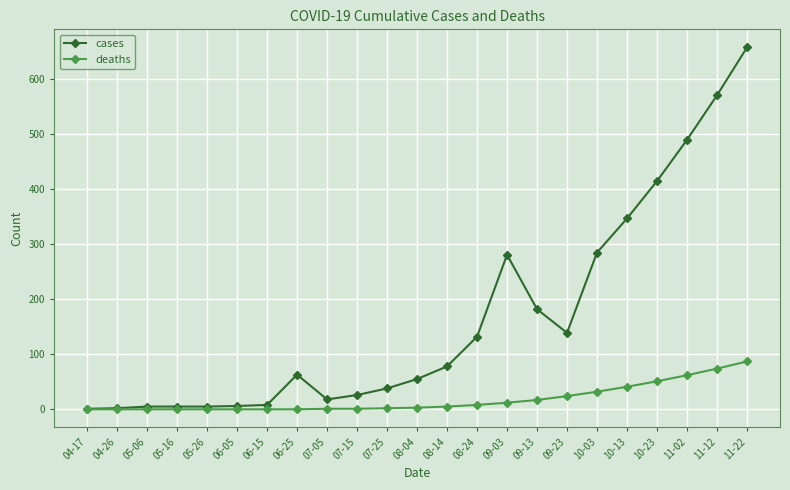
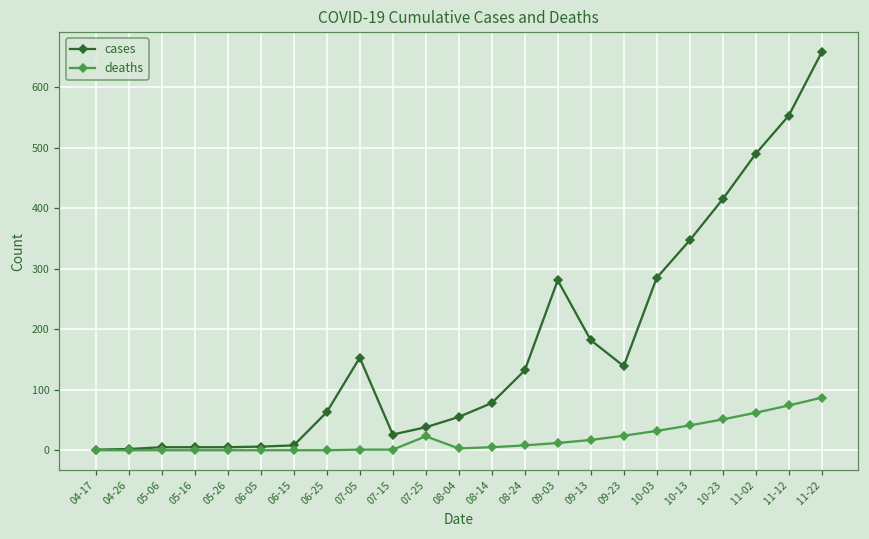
  {
    "cases": {
      "05-06": 10,
      "05-16": 10,
      "05-26": 10,
      "06-05": 10,
      "06-15": 10,
      "06-25": 60,
-     "07-05": 20,
+     "07-05": 150,
      "07-15": 30,
      "07-25": 40,
      "08-04": 60,
      "08-14": 80,
      "08-24": 130,
      "09-03": 280,
      "09-13": 180,
      "09-23": 140,
      "10-03": 290,
      "10-13": 350,
      "10-23": 420,
      "11-02": 490,
-     "11-12": 570,
+     "11-12": 550,
      "11-22": 660
    },
    "deaths": {
      "05-06": 0,
      "05-16": 0,
      "05-26": 0,
      "06-05": 0,
      "06-15": 0,
      "06-25": 0,
      "07-05": 0,
      "07-15": 0,
-     "07-25": 0,
+     "07-25": 20,
      "08-04": 0,
      "08-14": 10,
      "08-24": 10,
      "09-03": 10,
      "09-13": 20,
      "09-23": 20,
      "10-03": 30,
      "10-13": 40,
      "10-23": 50,
      "11-02": 60,
      "11-12": 70,
      "11-22": 90
    }
  }
